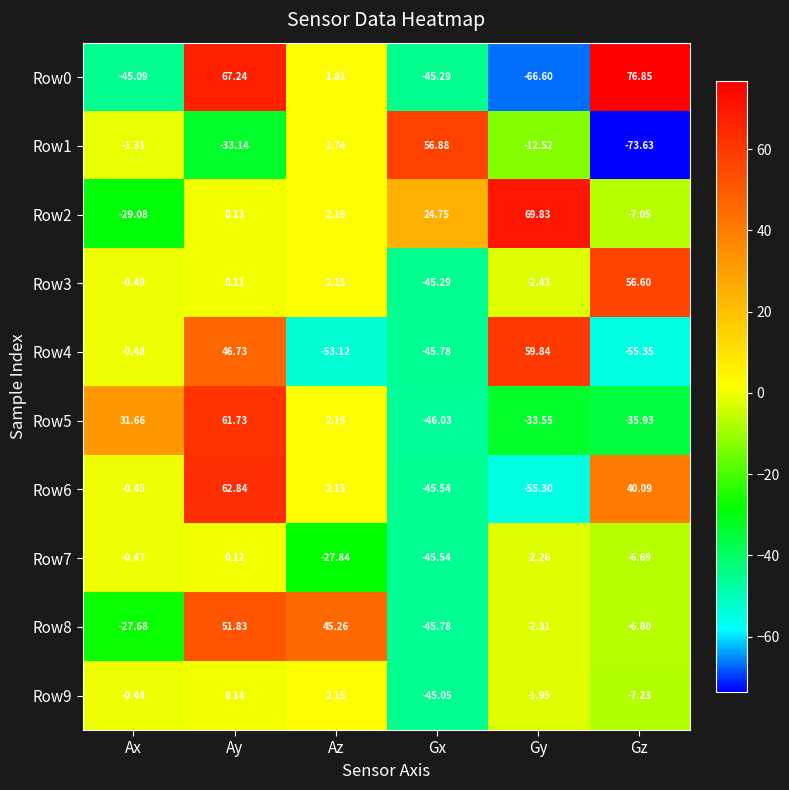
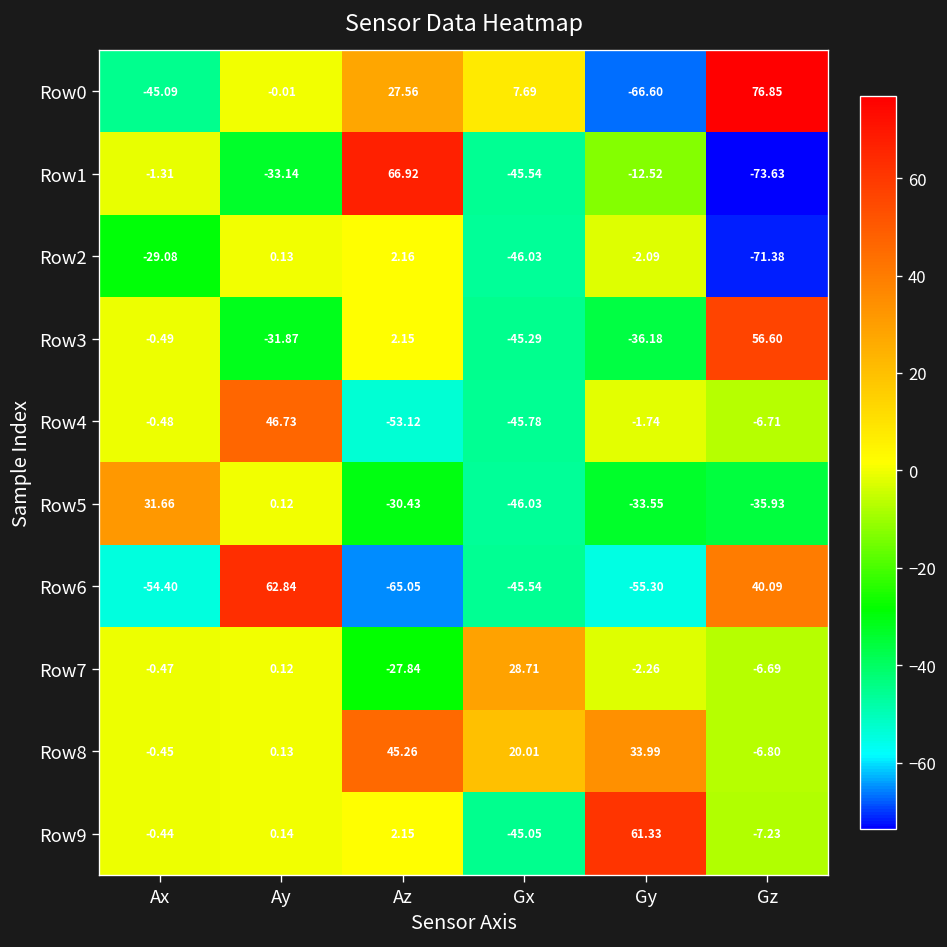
  {
    "Row0": {
      "Ax": -45.09,
-     "Ay": 67.24,
-     "Az": 1.81,
-     "Gx": -45.29,
+     "Ay": -0.01,
+     "Az": 27.56,
+     "Gx": 7.69,
      "Gy": -66.60,
      "Gz": 76.85
    },
    "Row1": {
      "Ax": -1.31,
      "Ay": -33.14,
-     "Az": 1.74,
-     "Gx": 56.88,
+     "Az": 66.92,
+     "Gx": -45.54,
      "Gy": -12.52,
      "Gz": -73.63
    },
    "Row2": {
      "Ax": -29.08,
      "Ay": 0.13,
      "Az": 2.16,
-     "Gx": 24.75,
-     "Gy": 69.83,
-     "Gz": -7.05
+     "Gx": -46.03,
+     "Gy": -2.09,
+     "Gz": -71.38
    },
    "Row3": {
      "Ax": -0.49,
-     "Ay": 0.11,
+     "Ay": -31.87,
      "Az": 2.15,
      "Gx": -45.29,
-     "Gy": -2.43,
+     "Gy": -36.18,
      "Gz": 56.60
    },
    "Row4": {
      "Ax": -0.48,
      "Ay": 46.73,
      "Az": -53.12,
      "Gx": -45.78,
-     "Gy": 59.84,
-     "Gz": -55.35
+     "Gy": -1.74,
+     "Gz": -6.71
    },
    "Row5": {
      "Ax": 31.66,
-     "Ay": 61.73,
-     "Az": 2.15,
+     "Ay": 0.12,
+     "Az": -30.43,
      "Gx": -46.03,
      "Gy": -33.55,
      "Gz": -35.93
    },
    "Row6": {
-     "Ax": -0.45,
+     "Ax": -54.40,
      "Ay": 62.84,
-     "Az": 2.15,
+     "Az": -65.05,
      "Gx": -45.54,
      "Gy": -55.30,
      "Gz": 40.09
    },
    "Row7": {
      "Ax": -0.47,
      "Ay": 0.12,
      "Az": -27.84,
-     "Gx": -45.54,
+     "Gx": 28.71,
      "Gy": -2.26,
      "Gz": -6.69
    },
    "Row8": {
-     "Ax": -27.68,
-     "Ay": 51.83,
+     "Ax": -0.45,
+     "Ay": 0.13,
      "Az": 45.26,
-     "Gx": -45.78,
-     "Gy": -2.31,
+     "Gx": 20.01,
+     "Gy": 33.99,
      "Gz": -6.80
    },
    "Row9": {
      "Ax": -0.44,
      "Ay": 0.14,
      "Az": 2.15,
      "Gx": -45.05,
-     "Gy": -1.95,
+     "Gy": 61.33,
      "Gz": -7.23
    }
  }
